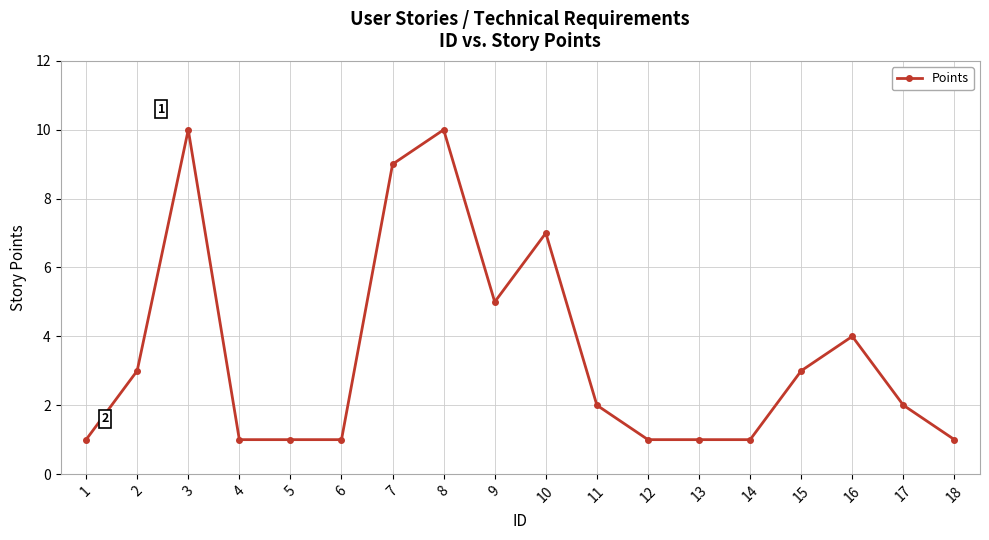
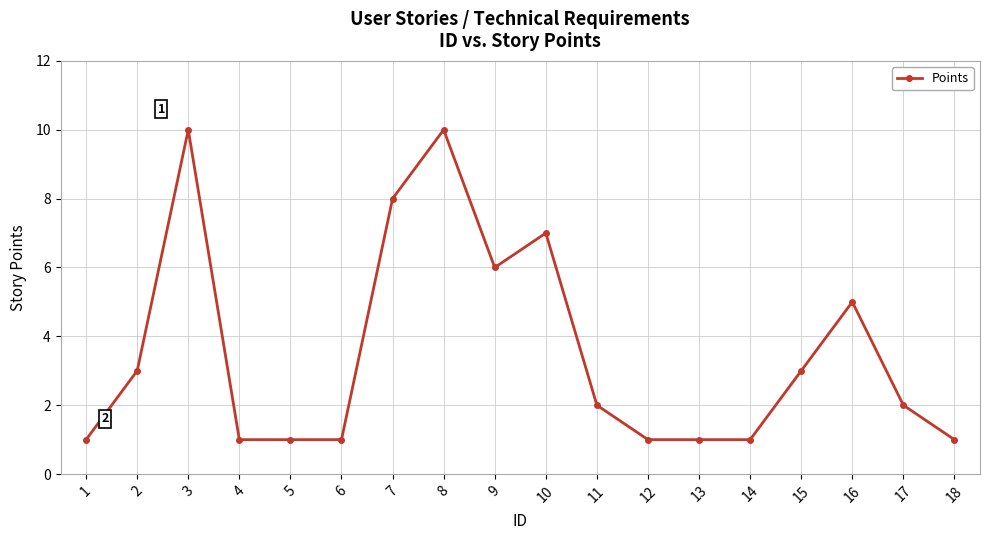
  {
    "2": 3,
    "3": 10,
    "4": 1,
    "5": 1,
    "6": 1,
-   "7": 9,
+   "7": 8,
    "8": 10,
-   "9": 5,
+   "9": 6,
    "10": 7,
    "11": 2,
    "12": 1,
    "13": 1,
    "14": 1,
    "15": 3,
-   "16": 4,
+   "16": 5,
    "17": 2,
    "18": 1
  }
